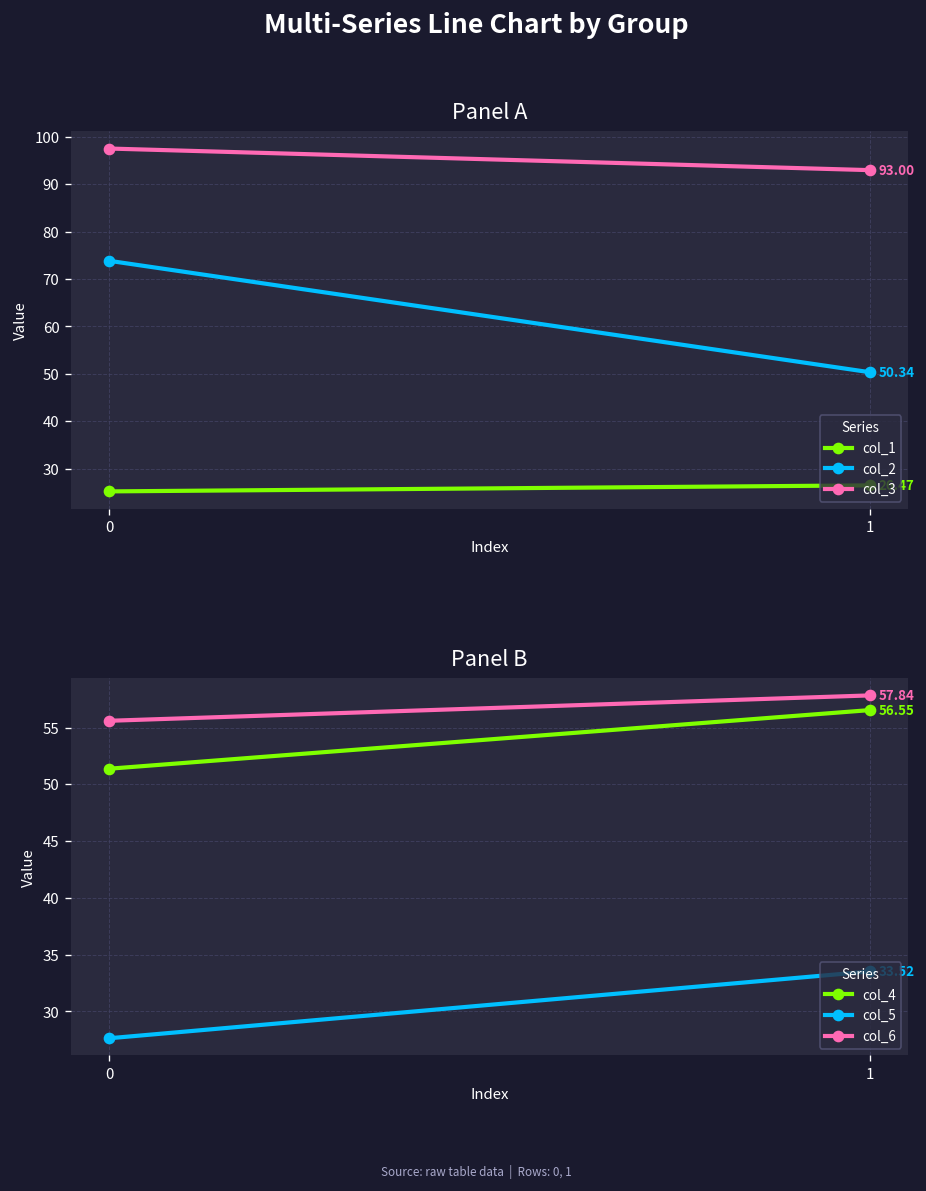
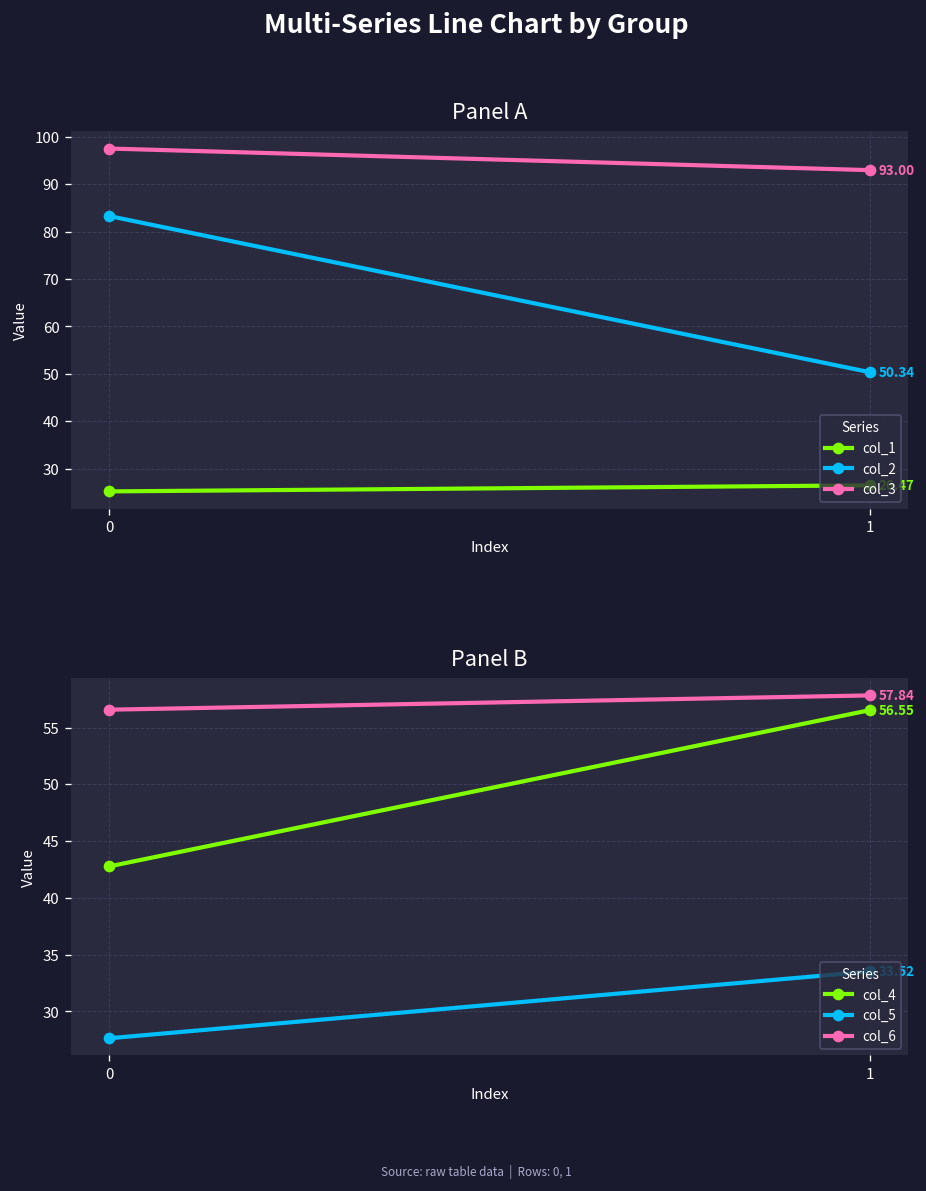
  {
    "Panel A": {
      "col_1": {
        "0": 25
      },
      "col_2": {
-       "0": 74
+       "0": 83
      },
      "col_3": {
        "1": 93.00
      }
    },
    "Panel B": {
      "col_4": {
-       "0": 51
+       "0": 43
      },
      "col_5": {
        "0": 28
      },
      "col_6": {
-       "0": 56
+       "0": 57
      }
    }
  }
